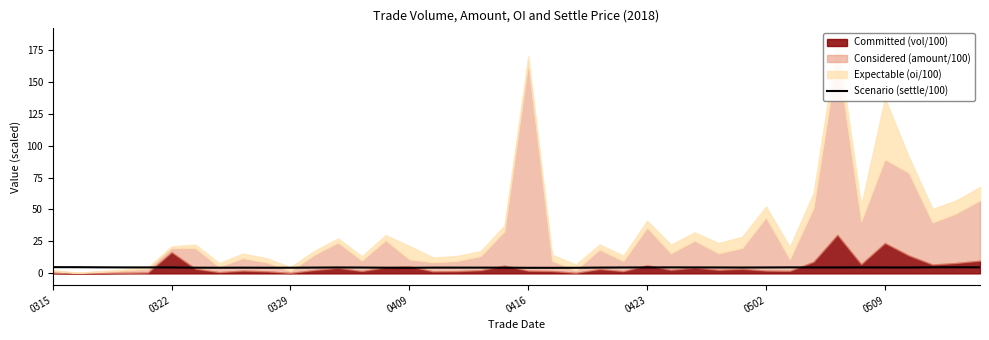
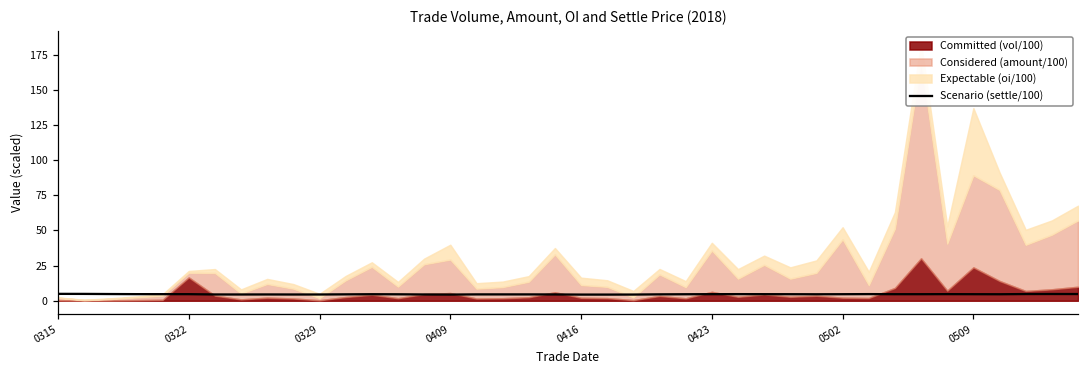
  {
    "Scenario (settle/100)": {
      "0315": 5,
      "0322": 5,
      "0416": 4,
      "0502": 5,
      "0509": 5
    },
    "Committed (vol/100)": {
      "0322": 17,
      "0416": 2,
      "0502": 2,
      "0509": 24
    },
    "Considered (amount/100)": {
-     "0409": 6,
-     "0416": 162,
+     "0409": 24,
+     "0416": 9,
      "0423": 29,
      "0502": 41,
      "0509": 65
    },
    "Expectable (oi/100)": {
      "0409": 10,
      "0416": 5,
      "0423": 5,
      "0502": 9
    }
  }
